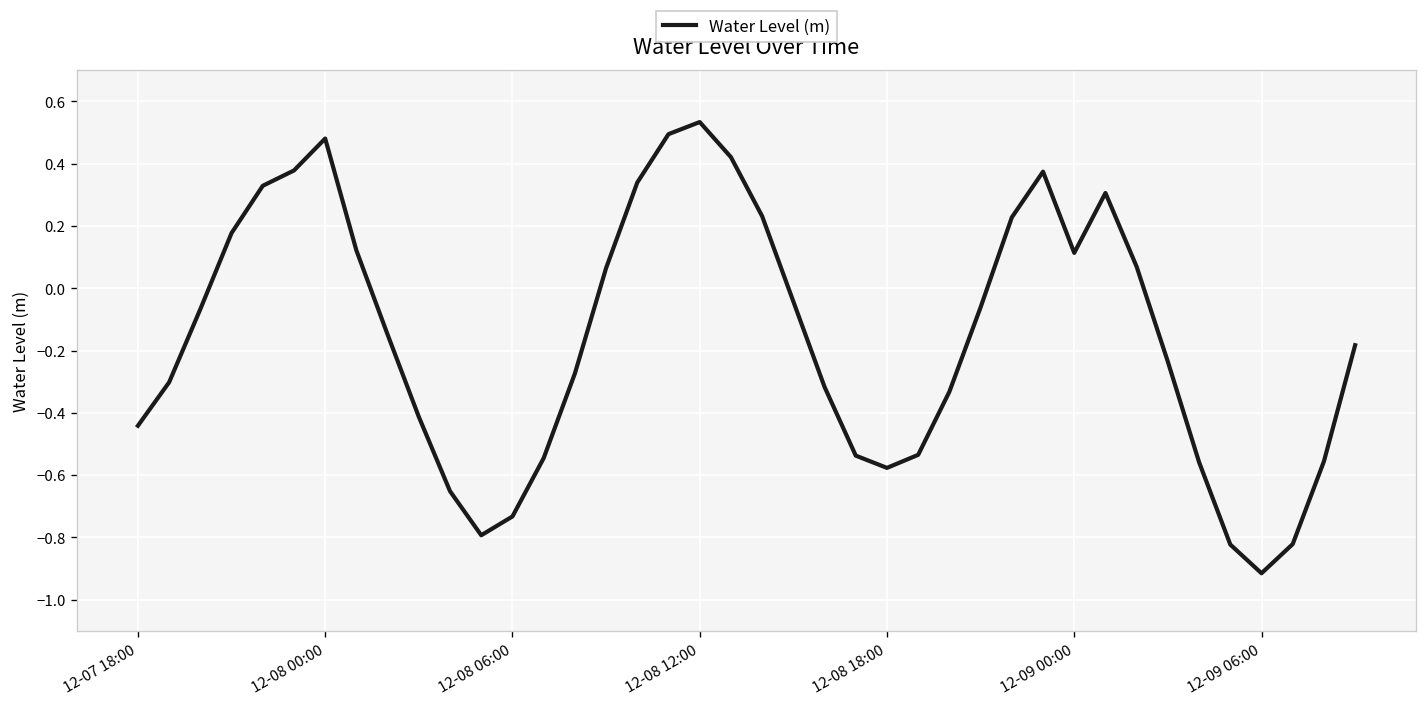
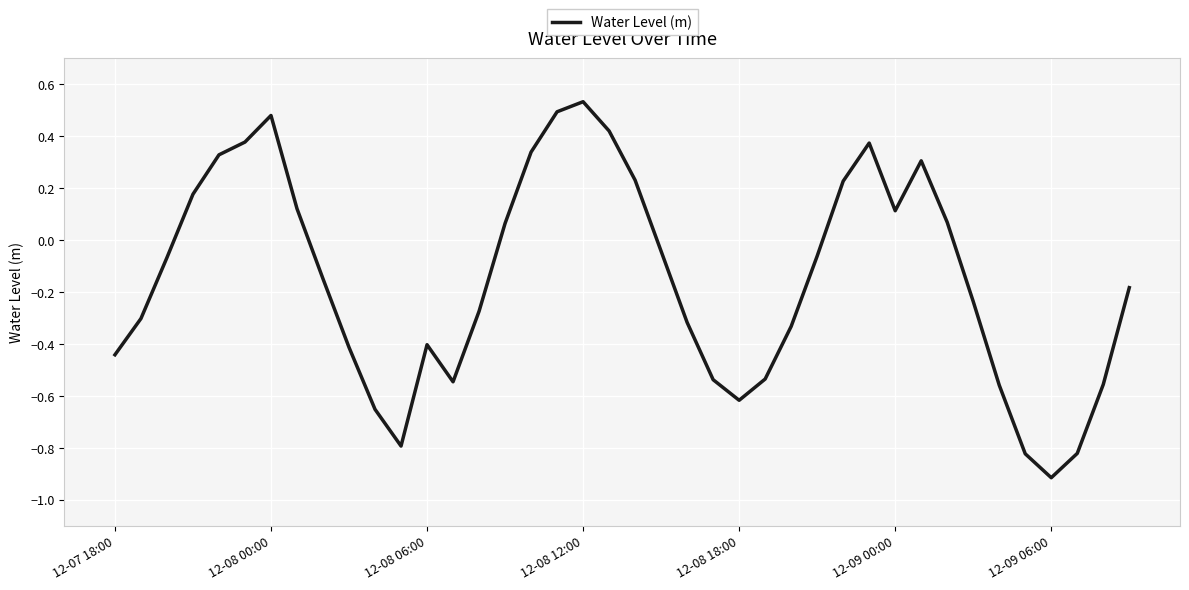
  {
    "12-07 18:00": -0.44,
    "12-08 00:00": 0.48,
-   "12-08 06:00": -0.73,
+   "12-08 06:00": -0.40,
    "12-08 12:00": 0.53,
-   "12-08 18:00": -0.58,
+   "12-08 18:00": -0.62,
    "12-09 00:00": 0.11,
    "12-09 06:00": -0.91
  }
